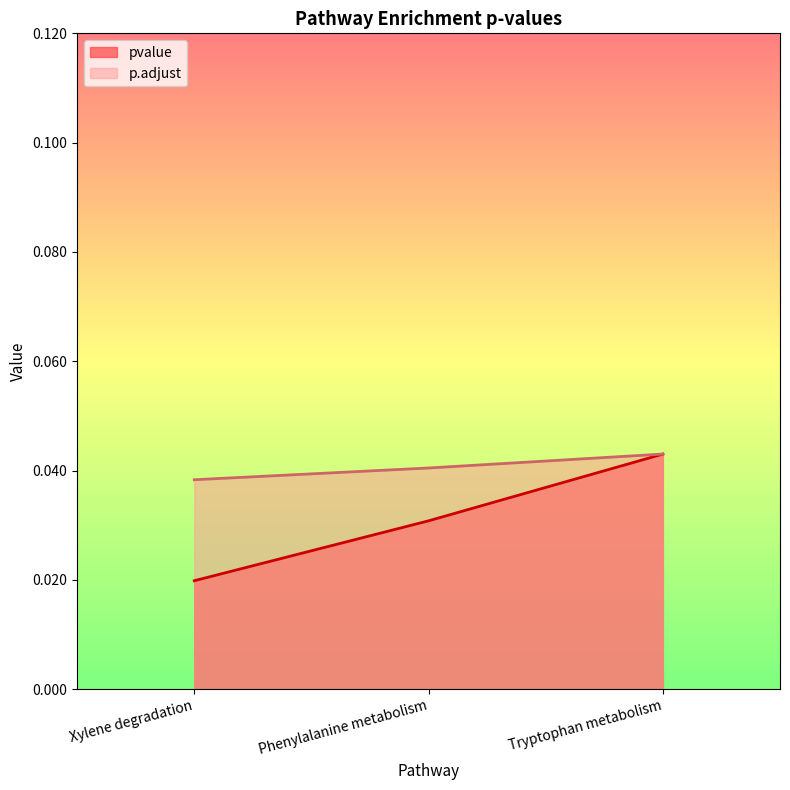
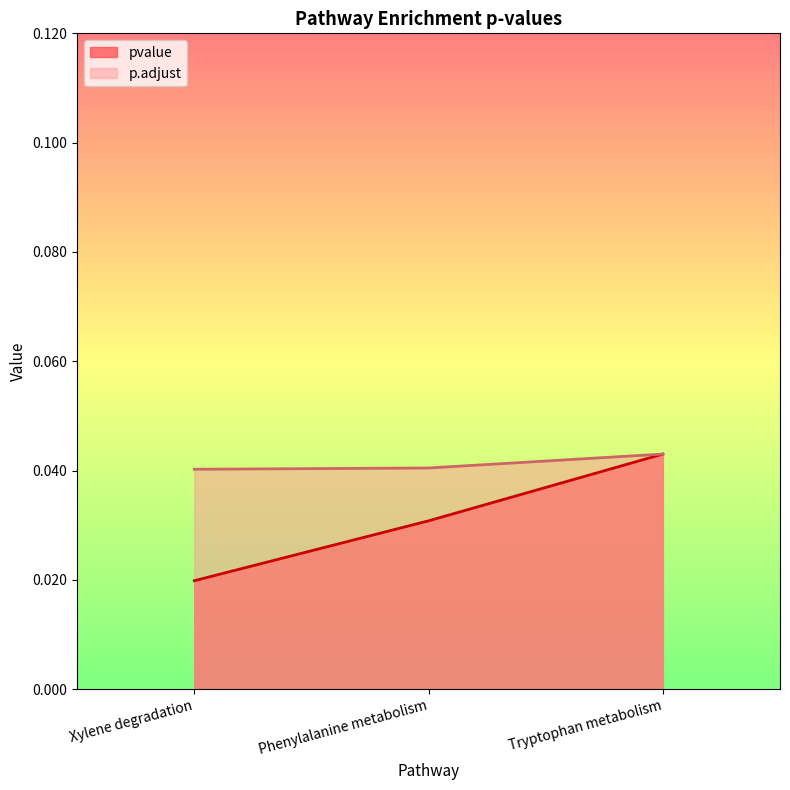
  {
    "pvalue": {
      "Xylene degradation": 0.020,
      "Phenylalanine metabolism": 0.031
    },
    "p.adjust": {
-     "Xylene degradation": 0.038,
+     "Xylene degradation": 0.040,
      "Phenylalanine metabolism": 0.040
    }
  }
